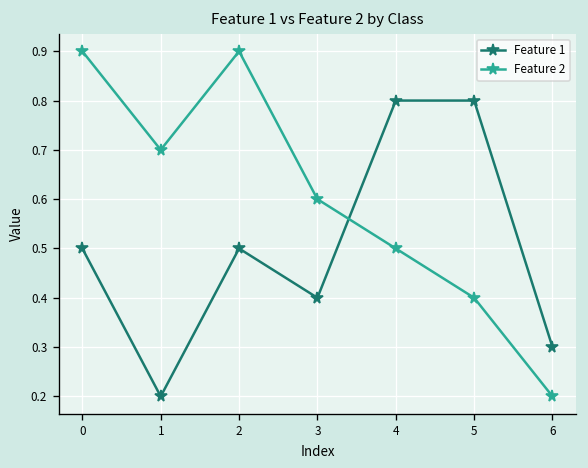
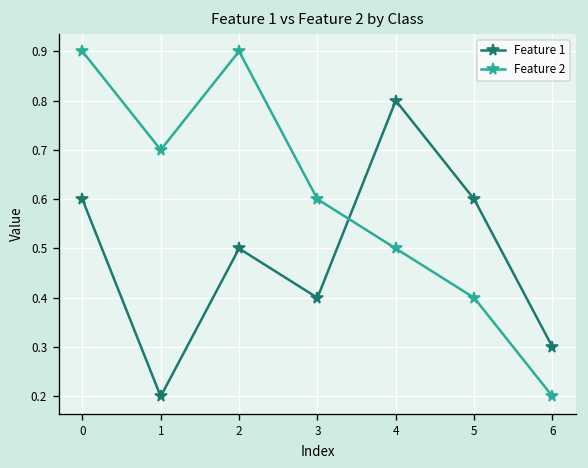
  {
    "Feature 1": {
-     "0": 0.5,
+     "0": 0.6,
      "1": 0.2,
      "2": 0.5,
      "3": 0.4,
      "4": 0.8,
-     "5": 0.8,
+     "5": 0.6,
      "6": 0.3
    },
    "Feature 2": {
      "0": 0.9,
      "1": 0.7,
      "2": 0.9,
      "3": 0.6,
      "4": 0.5,
      "5": 0.4,
      "6": 0.2
    }
  }
